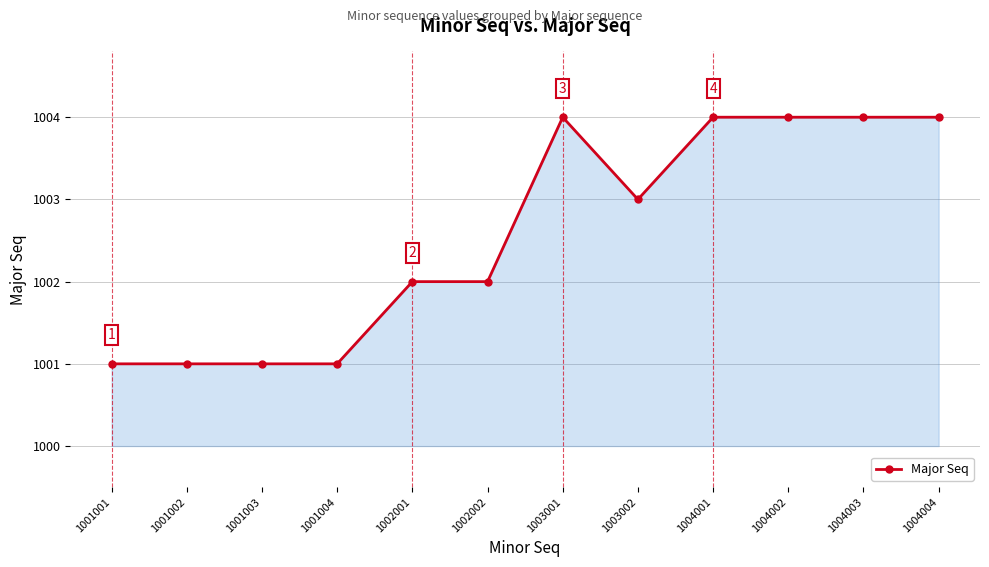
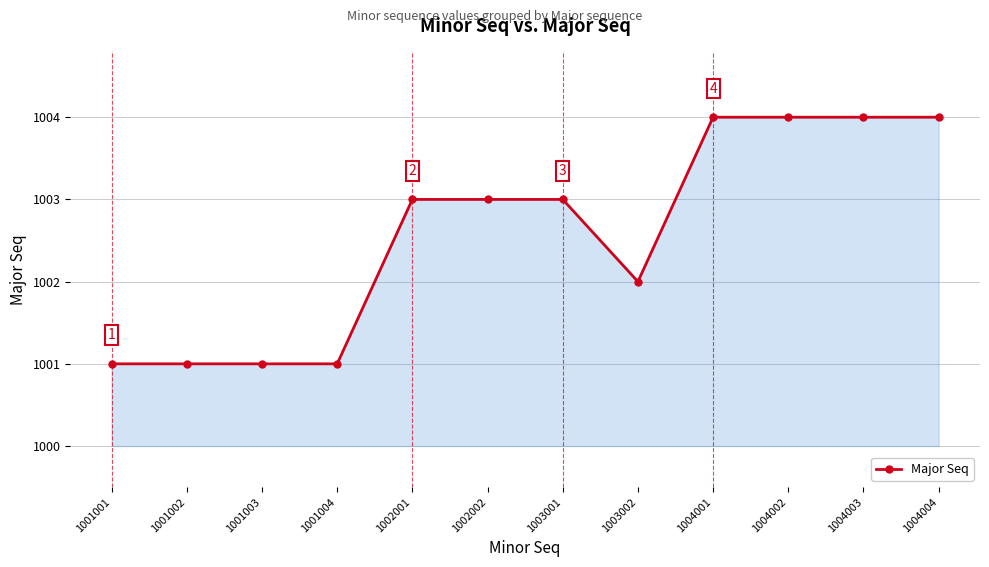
  {
    "1001002": 1001,
    "1001003": 1001,
    "1001004": 1001,
-   "1002001": 1002,
-   "1002002": 1002,
-   "1003001": 1004,
-   "1003002": 1003,
+   "1002001": 1003,
+   "1002002": 1003,
+   "1003001": 1003,
+   "1003002": 1002,
    "1004002": 1004,
    "1004003": 1004,
    "1004004": 1004
  }
